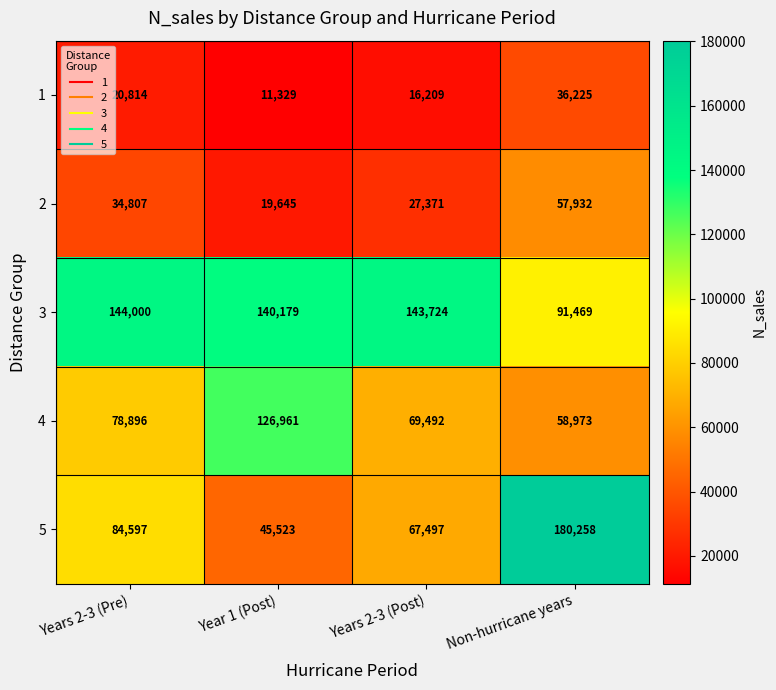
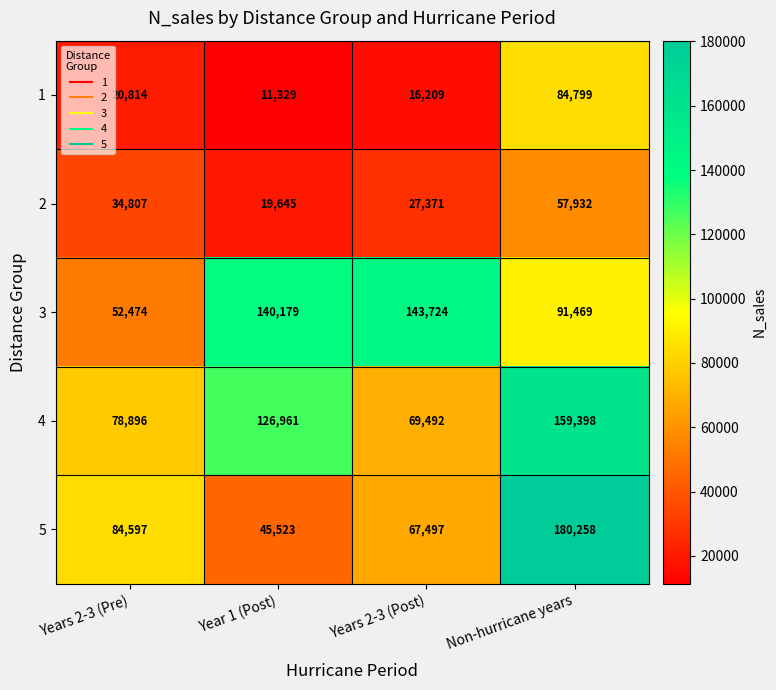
  {
    "1": {
      "Year 1 (Post)": "11,329",
      "Years 2-3 (Post)": "16,209",
-     "Non-hurricane years": "36,225"
+     "Non-hurricane years": "84,799"
    },
    "2": {
      "Years 2-3 (Pre)": "34,807",
      "Year 1 (Post)": "19,645",
      "Years 2-3 (Post)": "27,371",
      "Non-hurricane years": "57,932"
    },
    "3": {
-     "Years 2-3 (Pre)": "144,000",
+     "Years 2-3 (Pre)": "52,474",
      "Year 1 (Post)": "140,179",
      "Years 2-3 (Post)": "143,724",
      "Non-hurricane years": "91,469"
    },
    "4": {
      "Years 2-3 (Pre)": "78,896",
      "Year 1 (Post)": "126,961",
      "Years 2-3 (Post)": "69,492",
-     "Non-hurricane years": "58,973"
+     "Non-hurricane years": "159,398"
    },
    "5": {
      "Years 2-3 (Pre)": "84,597",
      "Year 1 (Post)": "45,523",
      "Years 2-3 (Post)": "67,497",
      "Non-hurricane years": "180,258"
    }
  }
